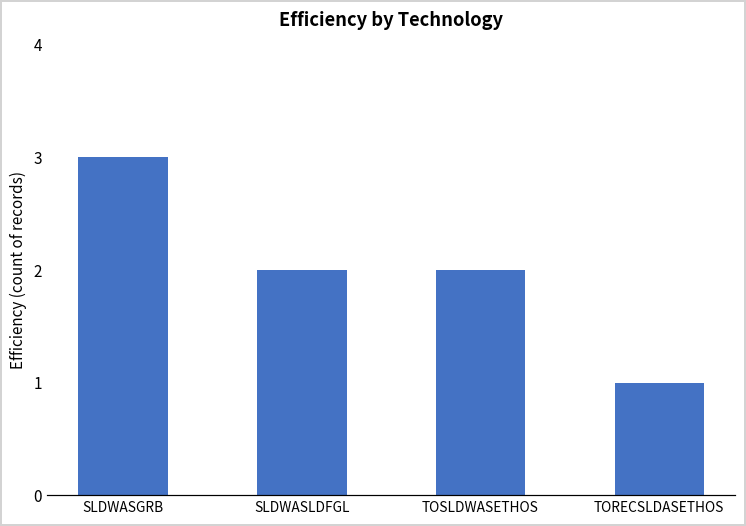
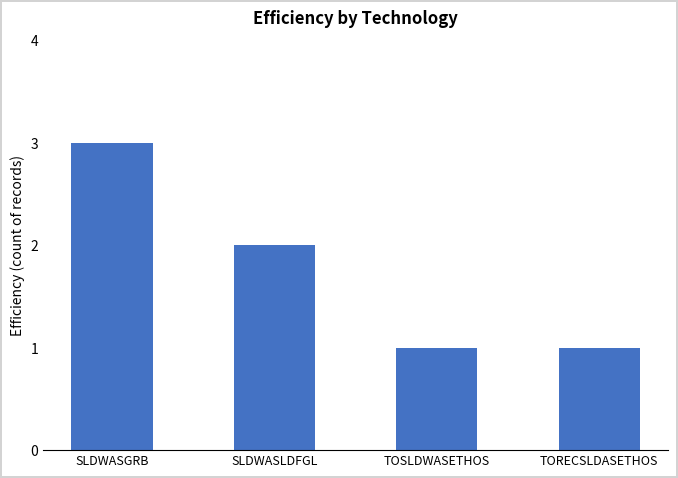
  {
    "SLDWASGRB": 3,
    "SLDWASLDFGL": 2,
-   "TOSLDWASETHOS": 2,
+   "TOSLDWASETHOS": 1,
    "TORECSLDASETHOS": 1
  }
